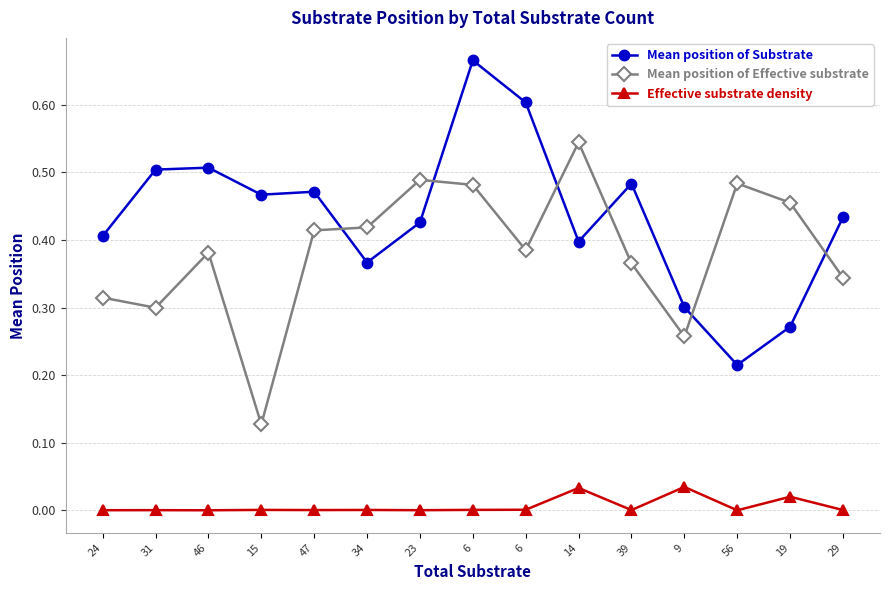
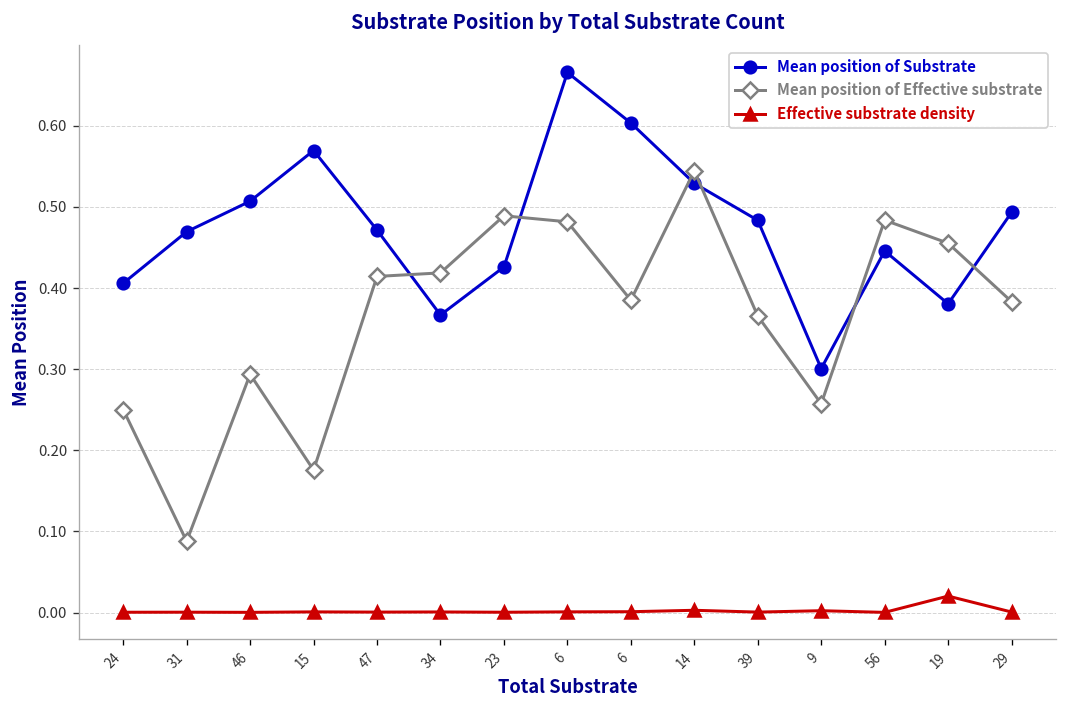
  {
    "Mean position of Substrate": {
      "24": 0.41,
-     "31": 0.50,
+     "31": 0.47,
      "46": 0.51,
-     "15": 0.47,
+     "15": 0.57,
      "47": 0.47,
      "34": 0.37,
      "23": 0.43,
-     "14": 0.40,
+     "14": 0.53,
      "39": 0.48,
      "9": 0.30,
-     "56": 0.22,
-     "19": 0.27,
-     "29": 0.43
+     "56": 0.45,
+     "19": 0.38,
+     "29": 0.49
    },
    "Mean position of Effective substrate": {
-     "24": 0.31,
-     "31": 0.30,
-     "46": 0.38,
-     "15": 0.13,
+     "24": 0.25,
+     "31": 0.09,
+     "46": 0.29,
+     "15": 0.18,
      "47": 0.41,
      "34": 0.42,
      "23": 0.49,
      "14": 0.54,
      "39": 0.37,
      "9": 0.26,
      "56": 0.48,
      "19": 0.46,
-     "29": 0.34
+     "29": 0.38
    },
    "Effective substrate density": {
      "24": 0.00,
      "31": 0.00,
      "46": 0.00,
      "15": 0.00,
      "47": 0.00,
      "34": 0.00,
      "23": 0.00,
-     "14": 0.03,
+     "14": 0.00,
      "39": 0.00,
-     "9": 0.03,
+     "9": 0.00,
      "56": 0.00,
      "19": 0.02,
      "29": 0.00
    }
  }
